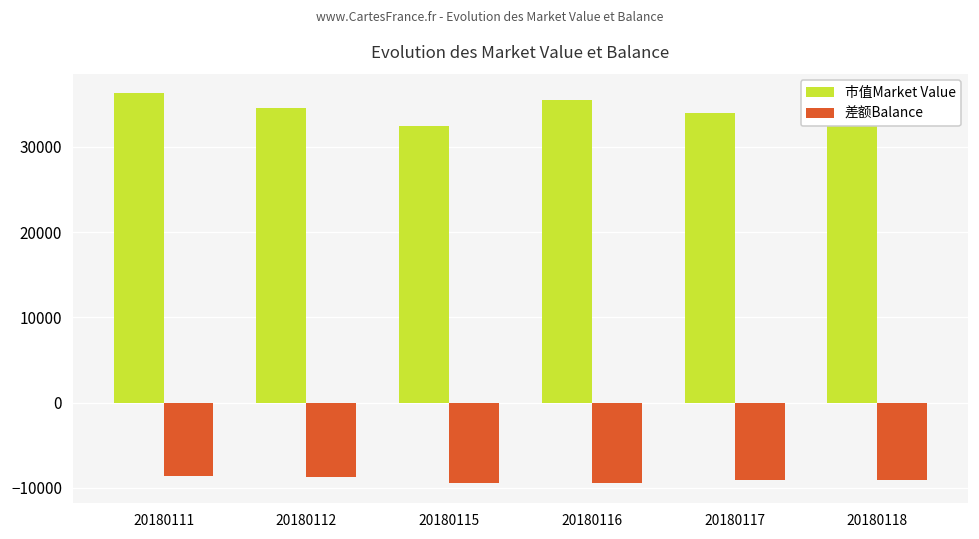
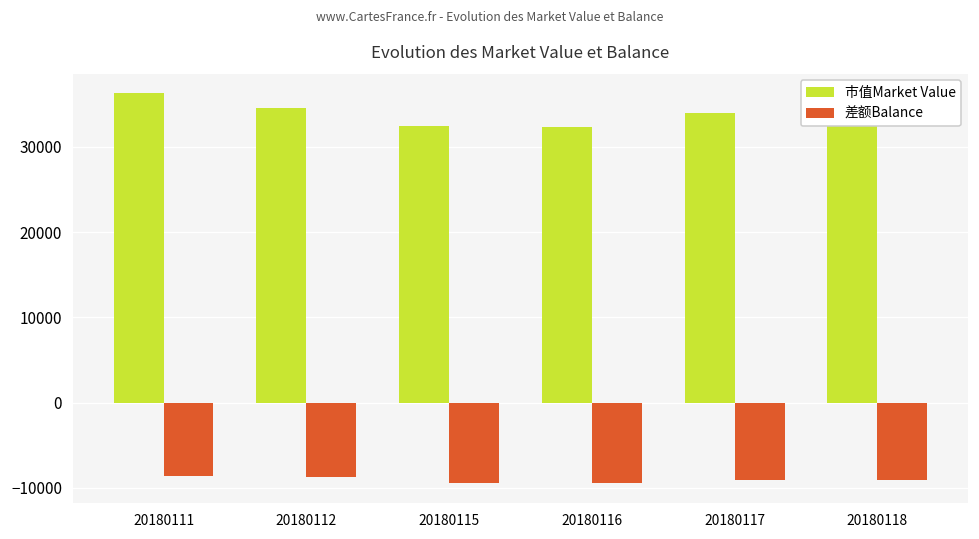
  {
    "市值Market Value": {
      "20180111": 36000,
      "20180112": 35000,
      "20180115": 32000,
-     "20180116": 36000,
+     "20180116": 32000,
      "20180117": 34000
    },
    "差额Balance": {
      "20180111": -9000,
      "20180112": -9000,
      "20180115": -10000,
      "20180116": -9000,
      "20180117": -9000,
      "20180118": -9000
    }
  }
